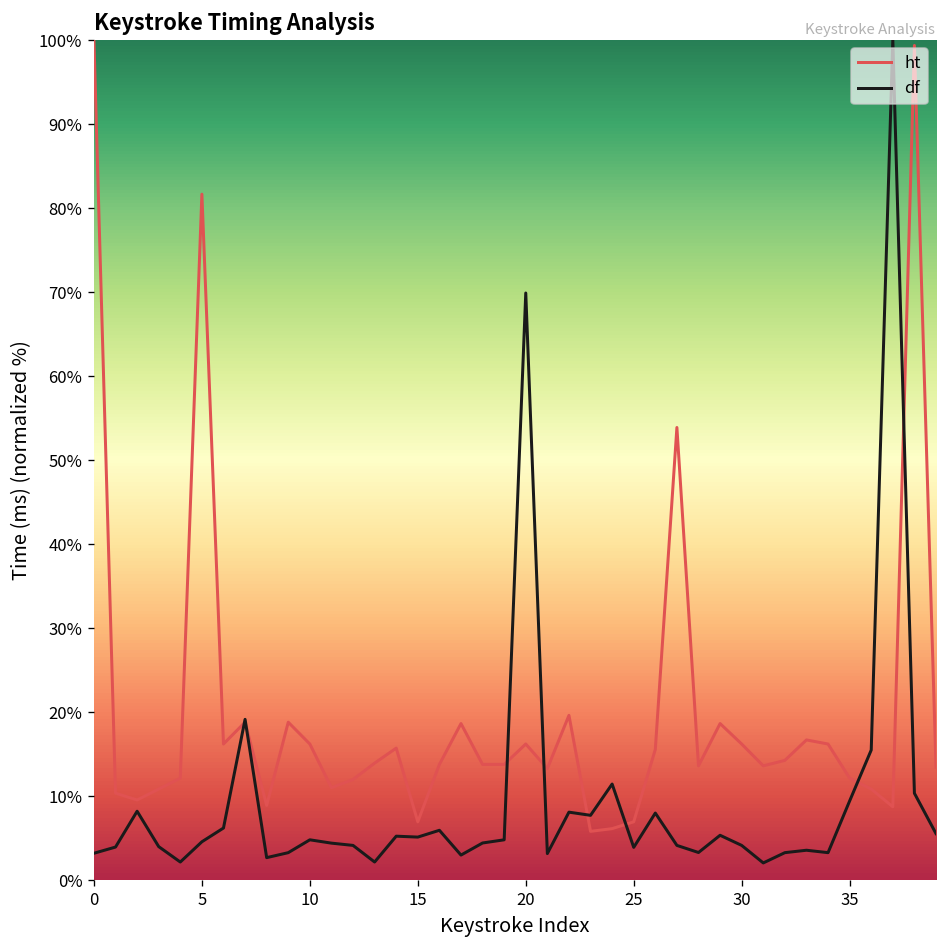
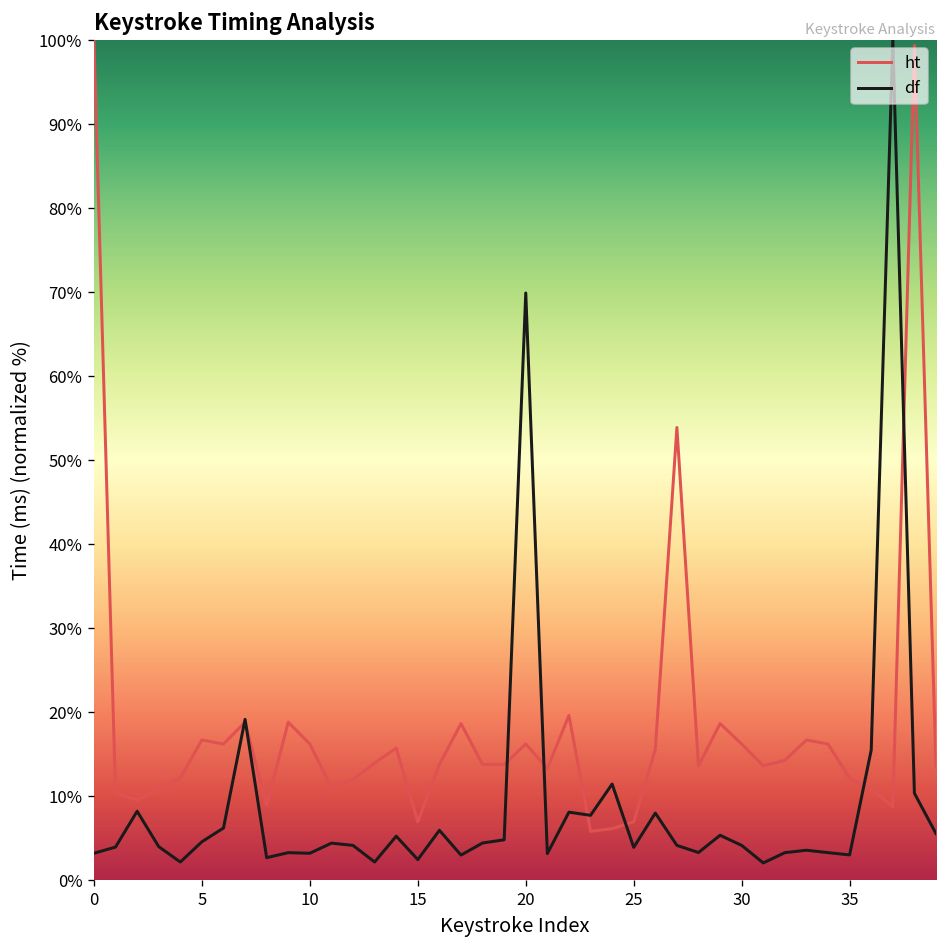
  {
    "ht": {
      "0": "100%",
-     "5": "82%",
+     "5": "17%",
      "10": "16%",
      "15": "7%",
      "20": "16%",
      "25": "7%",
      "30": "16%",
      "35": "12%"
    },
    "df": {
      "0": "3%",
      "5": "5%",
-     "10": "5%",
-     "15": "5%",
+     "10": "3%",
+     "15": "2%",
      "20": "70%",
      "25": "4%",
      "30": "4%",
-     "35": "9%"
+     "35": "3%"
    }
  }
